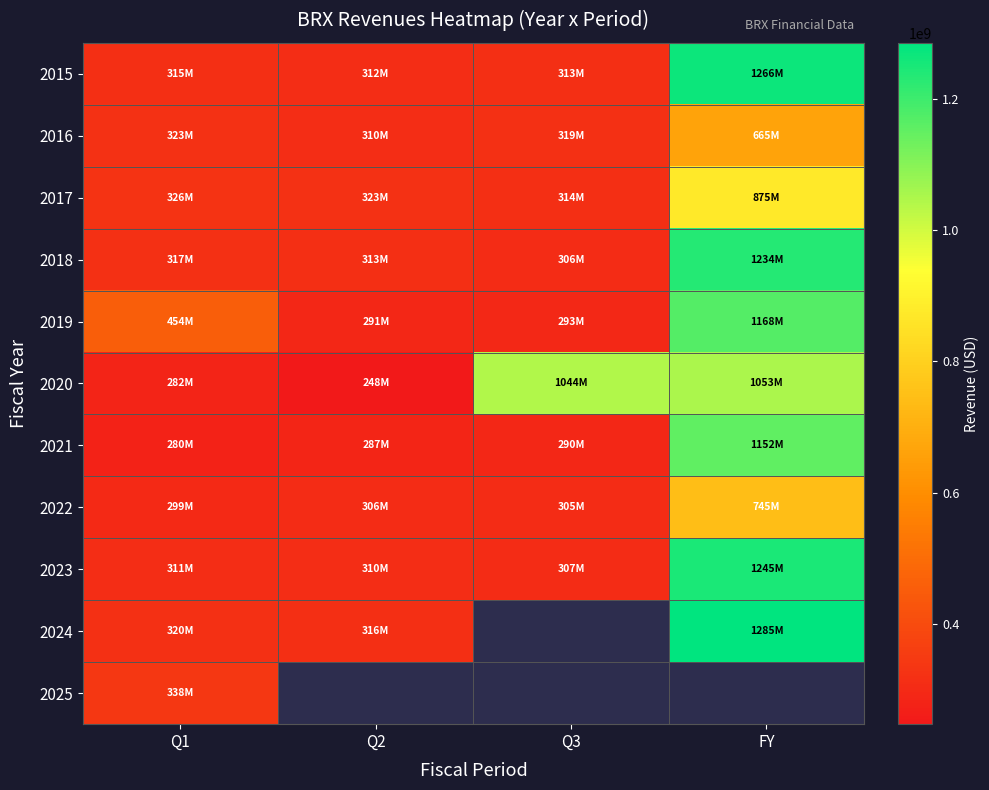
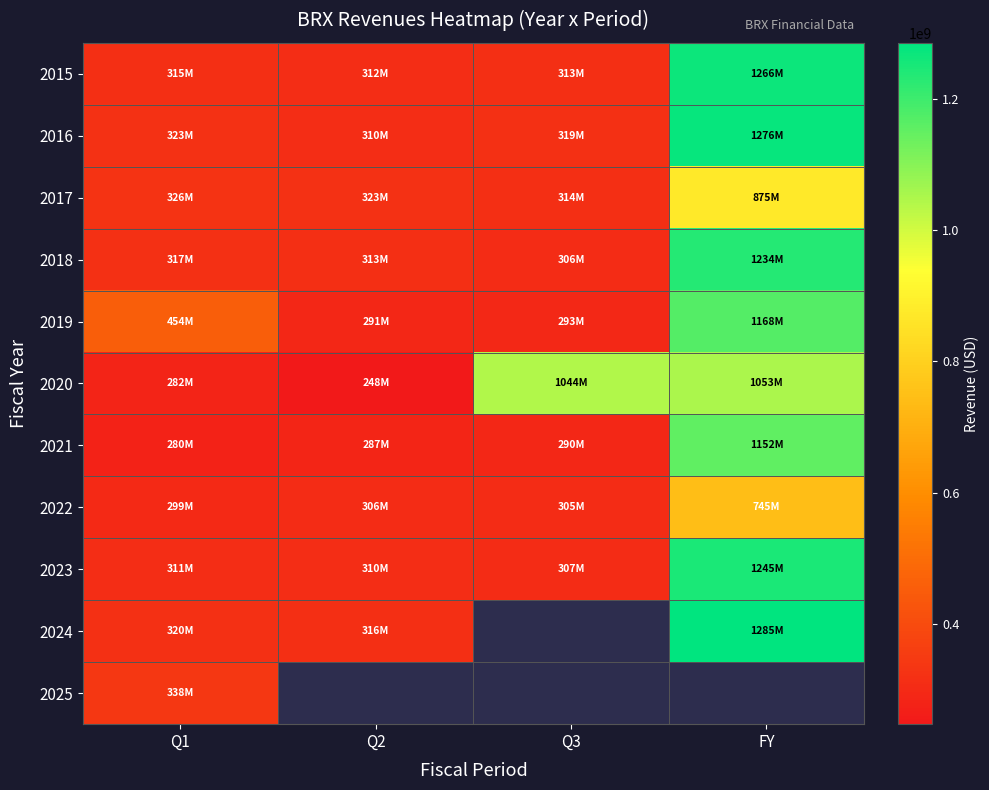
  {
    "2015": {
      "Q1": "315M",
      "Q2": "312M",
      "Q3": "313M",
      "FY": "1266M"
    },
    "2016": {
      "Q1": "323M",
      "Q2": "310M",
      "Q3": "319M",
-     "FY": "665M"
+     "FY": "1276M"
    },
    "2017": {
      "Q1": "326M",
      "Q2": "323M",
      "Q3": "314M",
      "FY": "875M"
    },
    "2018": {
      "Q1": "317M",
      "Q2": "313M",
      "Q3": "306M",
      "FY": "1234M"
    },
    "2019": {
      "Q1": "454M",
      "Q2": "291M",
      "Q3": "293M",
      "FY": "1168M"
    },
    "2020": {
      "Q1": "282M",
      "Q2": "248M",
      "Q3": "1044M",
      "FY": "1053M"
    },
    "2021": {
      "Q1": "280M",
      "Q2": "287M",
      "Q3": "290M",
      "FY": "1152M"
    },
    "2022": {
      "Q1": "299M",
      "Q2": "306M",
      "Q3": "305M",
      "FY": "745M"
    },
    "2023": {
      "Q1": "311M",
      "Q2": "310M",
      "Q3": "307M",
      "FY": "1245M"
    },
    "2024": {
      "Q1": "320M",
      "Q2": "316M",
      "FY": "1285M"
    },
    "2025": {
      "Q1": "338M"
    }
  }
